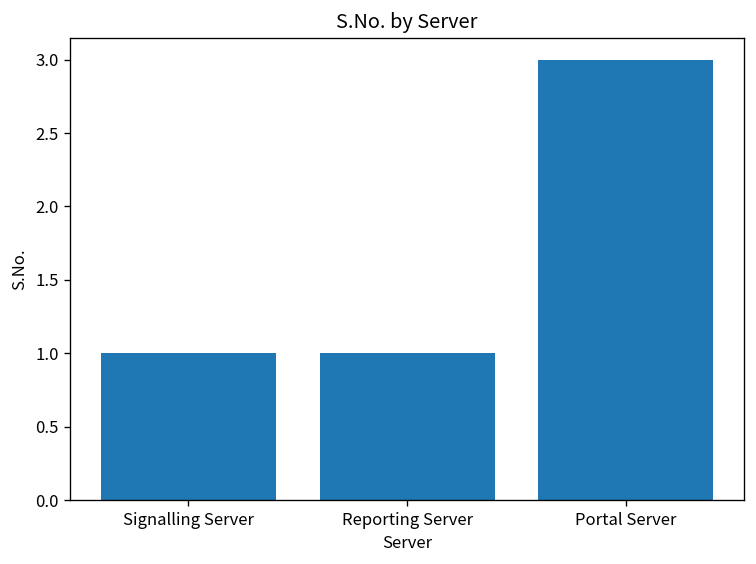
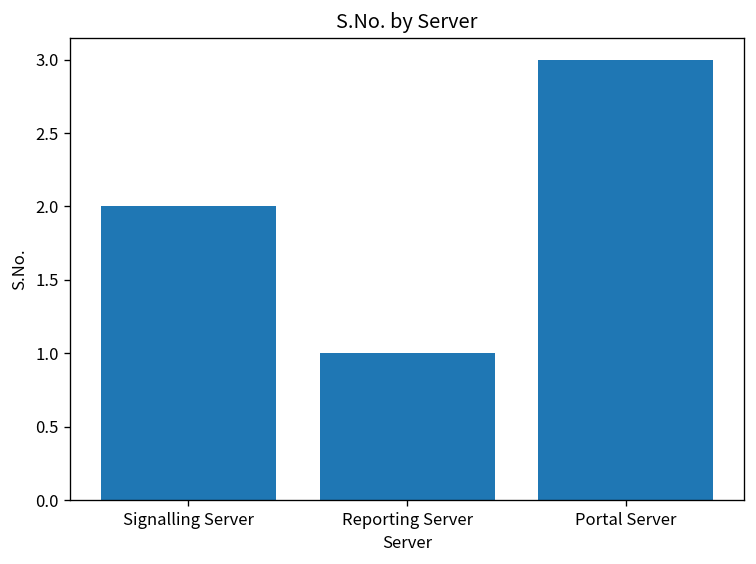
  {
-   "Signalling Server": 1,
+   "Signalling Server": 2,
    "Reporting Server": 1,
    "Portal Server": 3
  }
